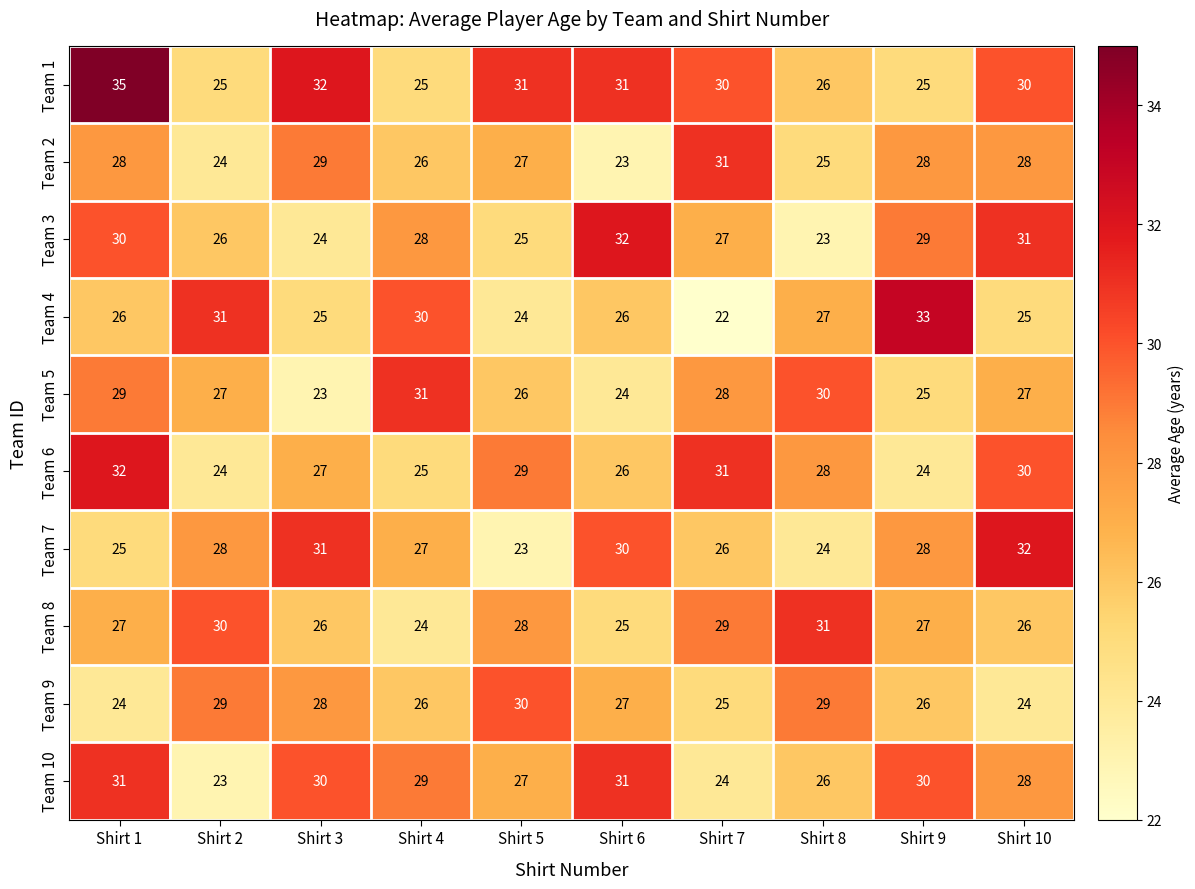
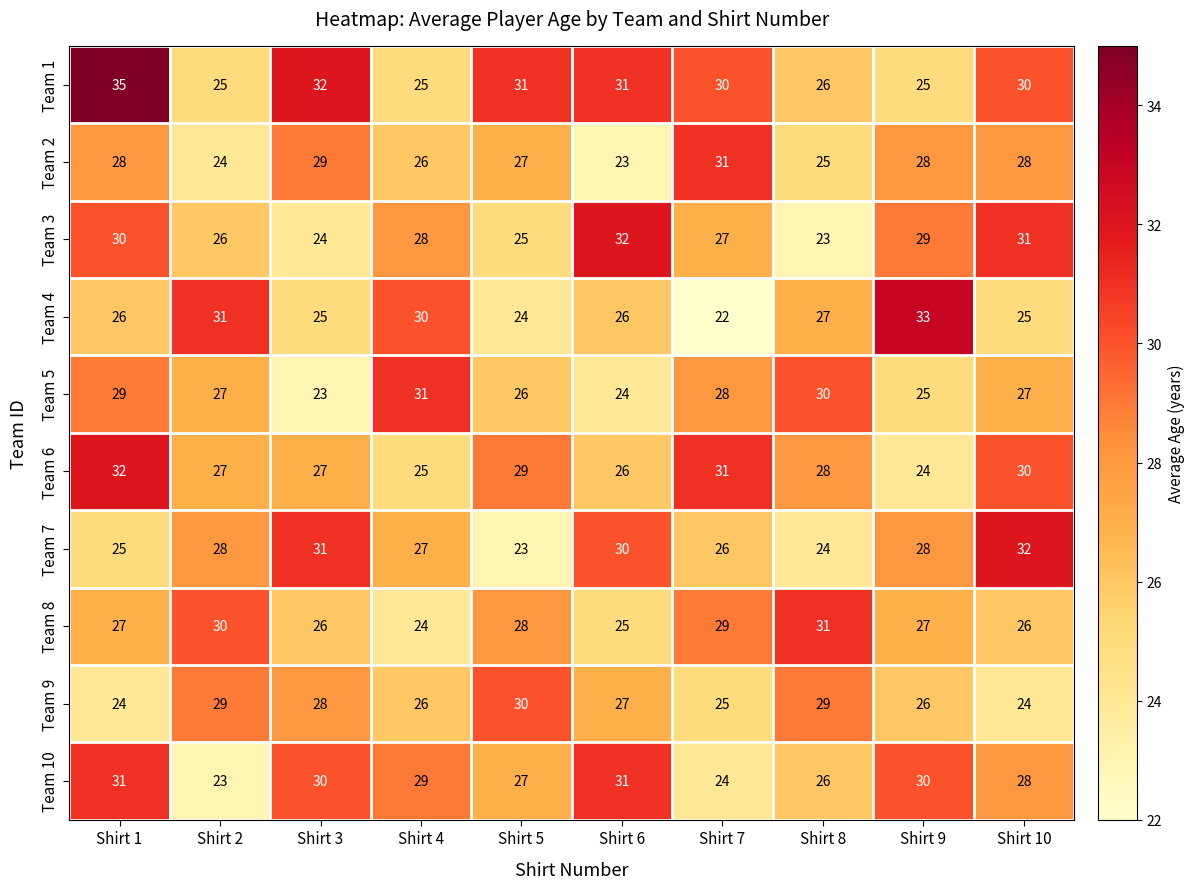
  {
    "Team 1": {
      "Shirt 1": 35,
      "Shirt 2": 25,
      "Shirt 3": 32,
      "Shirt 4": 25,
      "Shirt 5": 31,
      "Shirt 6": 31,
      "Shirt 7": 30,
      "Shirt 8": 26,
      "Shirt 9": 25,
      "Shirt 10": 30
    },
    "Team 2": {
      "Shirt 1": 28,
      "Shirt 2": 24,
      "Shirt 3": 29,
      "Shirt 4": 26,
      "Shirt 5": 27,
      "Shirt 6": 23,
      "Shirt 7": 31,
      "Shirt 8": 25,
      "Shirt 9": 28,
      "Shirt 10": 28
    },
    "Team 3": {
      "Shirt 1": 30,
      "Shirt 2": 26,
      "Shirt 3": 24,
      "Shirt 4": 28,
      "Shirt 5": 25,
      "Shirt 6": 32,
      "Shirt 7": 27,
      "Shirt 8": 23,
      "Shirt 9": 29,
      "Shirt 10": 31
    },
    "Team 4": {
      "Shirt 1": 26,
      "Shirt 2": 31,
      "Shirt 3": 25,
      "Shirt 4": 30,
      "Shirt 5": 24,
      "Shirt 6": 26,
      "Shirt 7": 22,
      "Shirt 8": 27,
      "Shirt 9": 33,
      "Shirt 10": 25
    },
    "Team 5": {
      "Shirt 1": 29,
      "Shirt 2": 27,
      "Shirt 3": 23,
      "Shirt 4": 31,
      "Shirt 5": 26,
      "Shirt 6": 24,
      "Shirt 7": 28,
      "Shirt 8": 30,
      "Shirt 9": 25,
      "Shirt 10": 27
    },
    "Team 6": {
      "Shirt 1": 32,
-     "Shirt 2": 24,
+     "Shirt 2": 27,
      "Shirt 3": 27,
      "Shirt 4": 25,
      "Shirt 5": 29,
      "Shirt 6": 26,
      "Shirt 7": 31,
      "Shirt 8": 28,
      "Shirt 9": 24,
      "Shirt 10": 30
    },
    "Team 7": {
      "Shirt 1": 25,
      "Shirt 2": 28,
      "Shirt 3": 31,
      "Shirt 4": 27,
      "Shirt 5": 23,
      "Shirt 6": 30,
      "Shirt 7": 26,
      "Shirt 8": 24,
      "Shirt 9": 28,
      "Shirt 10": 32
    },
    "Team 8": {
      "Shirt 1": 27,
      "Shirt 2": 30,
      "Shirt 3": 26,
      "Shirt 4": 24,
      "Shirt 5": 28,
      "Shirt 6": 25,
      "Shirt 7": 29,
      "Shirt 8": 31,
      "Shirt 9": 27,
      "Shirt 10": 26
    },
    "Team 9": {
      "Shirt 1": 24,
      "Shirt 2": 29,
      "Shirt 3": 28,
      "Shirt 4": 26,
      "Shirt 5": 30,
      "Shirt 6": 27,
      "Shirt 7": 25,
      "Shirt 8": 29,
      "Shirt 9": 26,
      "Shirt 10": 24
    },
    "Team 10": {
      "Shirt 1": 31,
      "Shirt 2": 23,
      "Shirt 3": 30,
      "Shirt 4": 29,
      "Shirt 5": 27,
      "Shirt 6": 31,
      "Shirt 7": 24,
      "Shirt 8": 26,
      "Shirt 9": 30,
      "Shirt 10": 28
    }
  }
